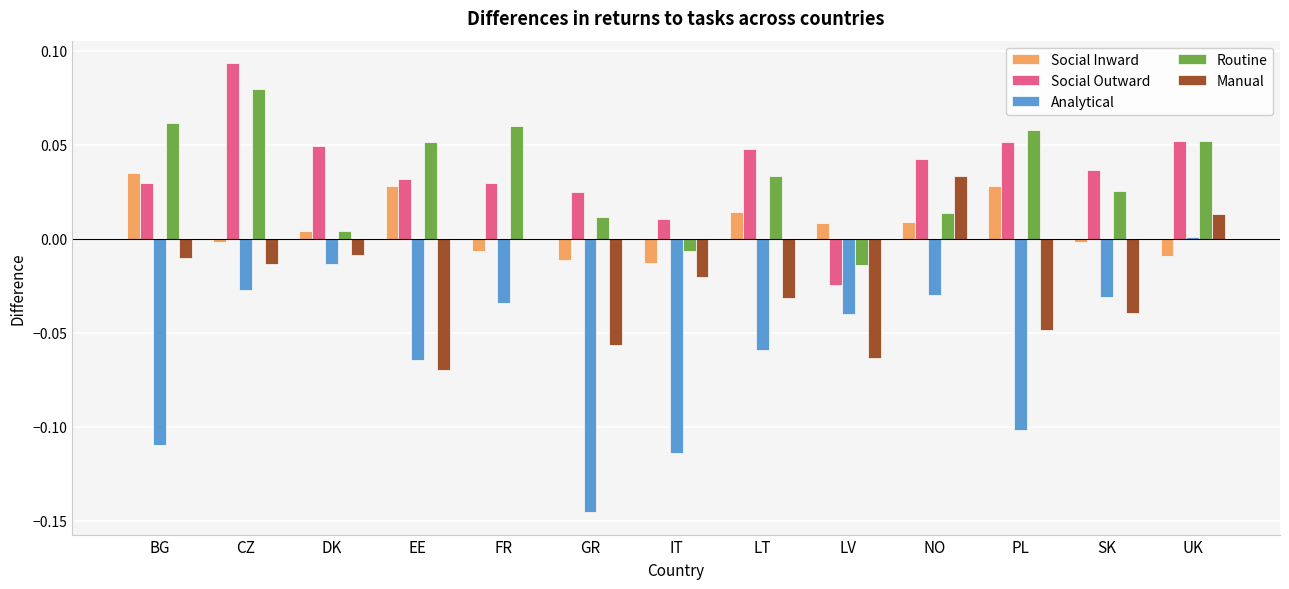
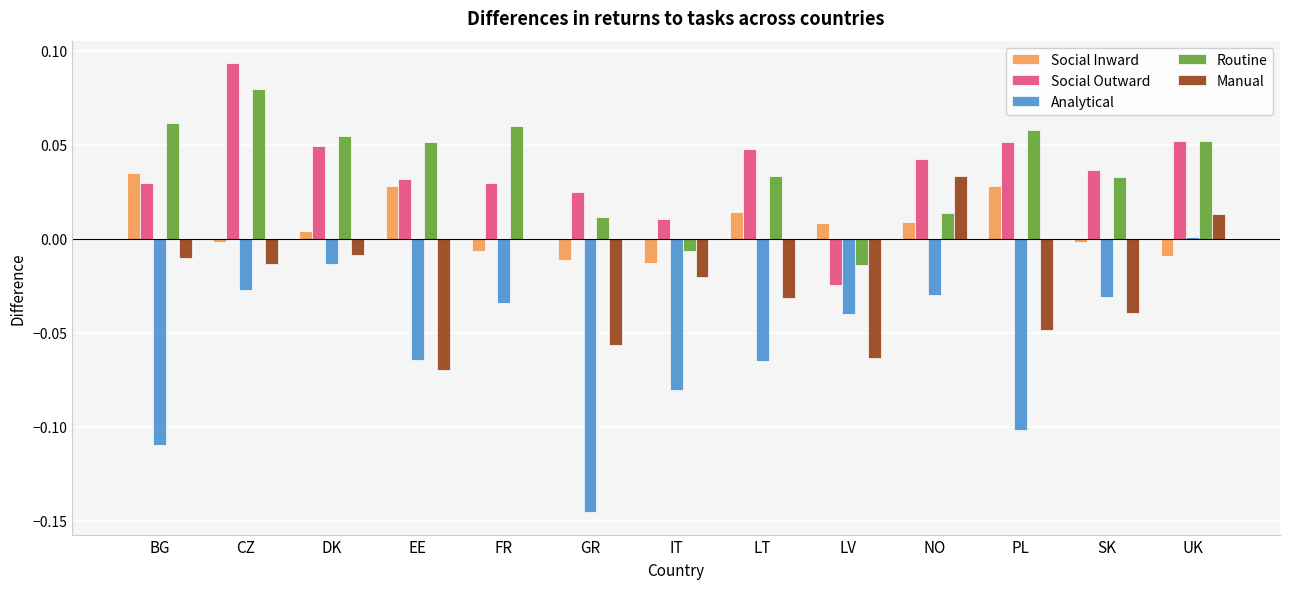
  {
    "Social Inward": {
      "BG": 0.035,
      "CZ": -0.002,
      "DK": 0.004,
      "EE": 0.028,
      "FR": -0.007,
      "GR": -0.011,
      "IT": -0.013,
      "LT": 0.014,
      "LV": 0.009,
      "NO": 0.009,
      "PL": 0.028,
      "SK": -0.002,
      "UK": -0.009
    },
    "Social Outward": {
      "BG": 0.030,
      "CZ": 0.093,
      "DK": 0.049,
      "EE": 0.032,
      "FR": 0.030,
      "GR": 0.025,
      "IT": 0.011,
      "LT": 0.048,
      "LV": -0.025,
      "NO": 0.043,
      "PL": 0.051,
      "SK": 0.037,
      "UK": 0.052
    },
    "Analytical": {
      "BG": -0.110,
      "CZ": -0.027,
      "DK": -0.014,
      "EE": -0.065,
      "FR": -0.034,
      "GR": -0.145,
-     "IT": -0.114,
-     "LT": -0.059,
+     "IT": -0.081,
+     "LT": -0.065,
      "LV": -0.040,
      "NO": -0.030,
      "PL": -0.102,
      "SK": -0.031
    },
    "Routine": {
      "BG": 0.062,
      "CZ": 0.080,
-     "DK": 0.004,
+     "DK": 0.055,
      "EE": 0.052,
      "FR": 0.060,
      "GR": 0.012,
      "IT": -0.007,
      "LT": 0.033,
      "LV": -0.014,
      "NO": 0.014,
      "PL": 0.058,
-     "SK": 0.025,
+     "SK": 0.033,
      "UK": 0.052
    },
    "Manual": {
      "BG": -0.010,
      "CZ": -0.013,
      "DK": -0.009,
      "EE": -0.070,
      "GR": -0.057,
      "IT": -0.020,
      "LT": -0.031,
      "LV": -0.063,
      "NO": 0.033,
      "PL": -0.049,
      "SK": -0.040,
      "UK": 0.013
    }
  }
